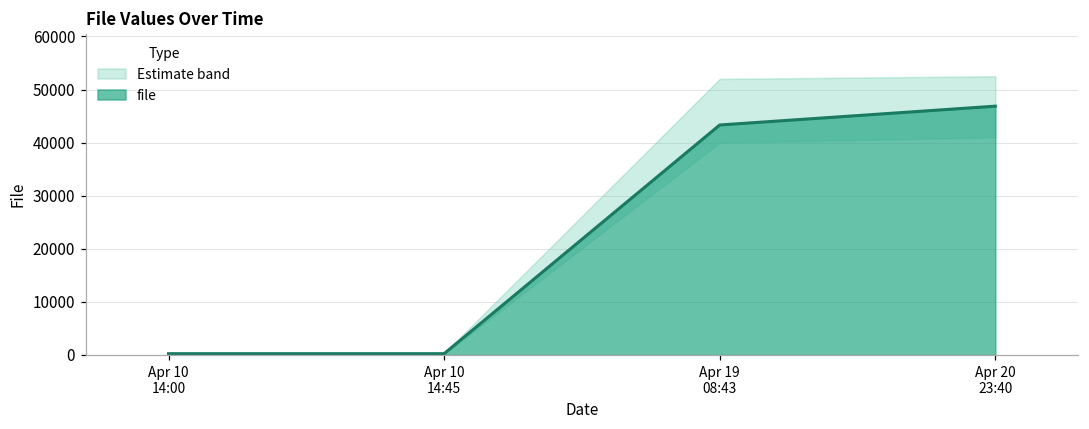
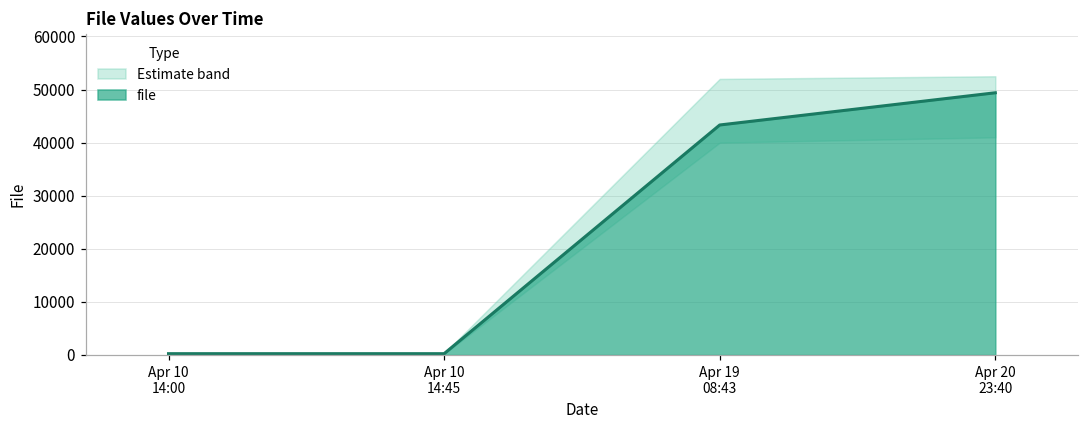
  {
    "file": {
      "Apr 19 08:43": 43000,
-     "Apr 20 23:40": 47000
+     "Apr 20 23:40": 49000
    }
  }
